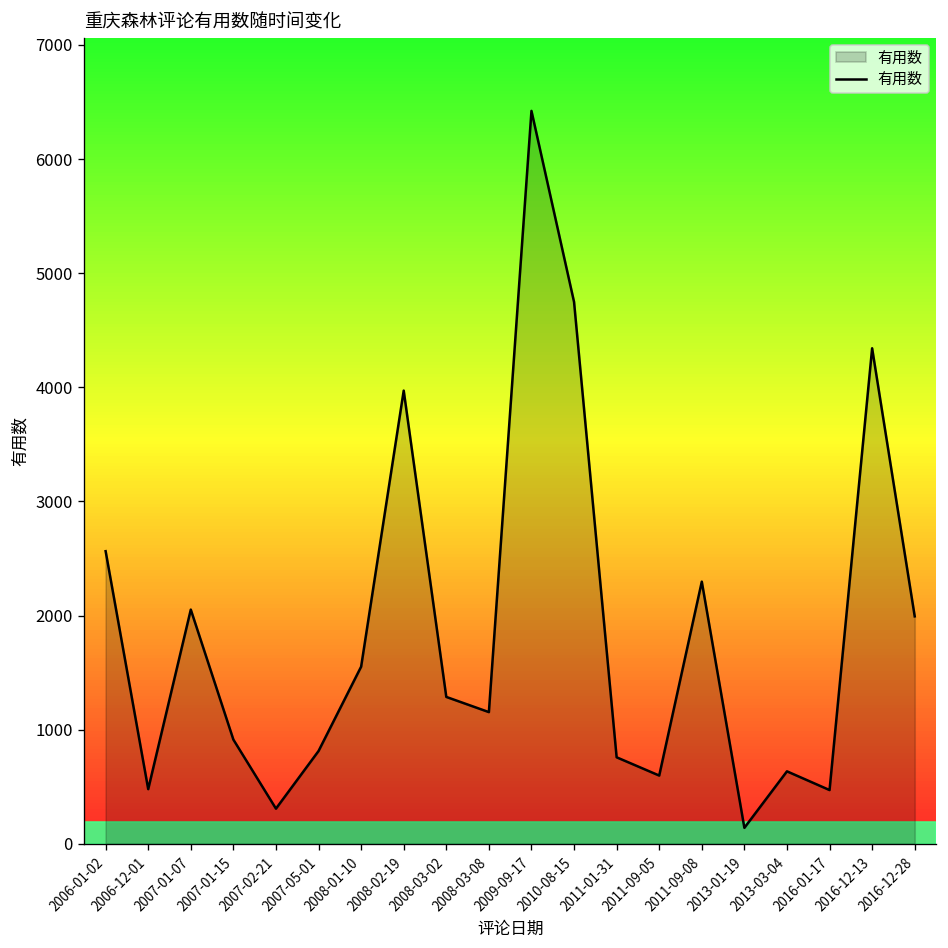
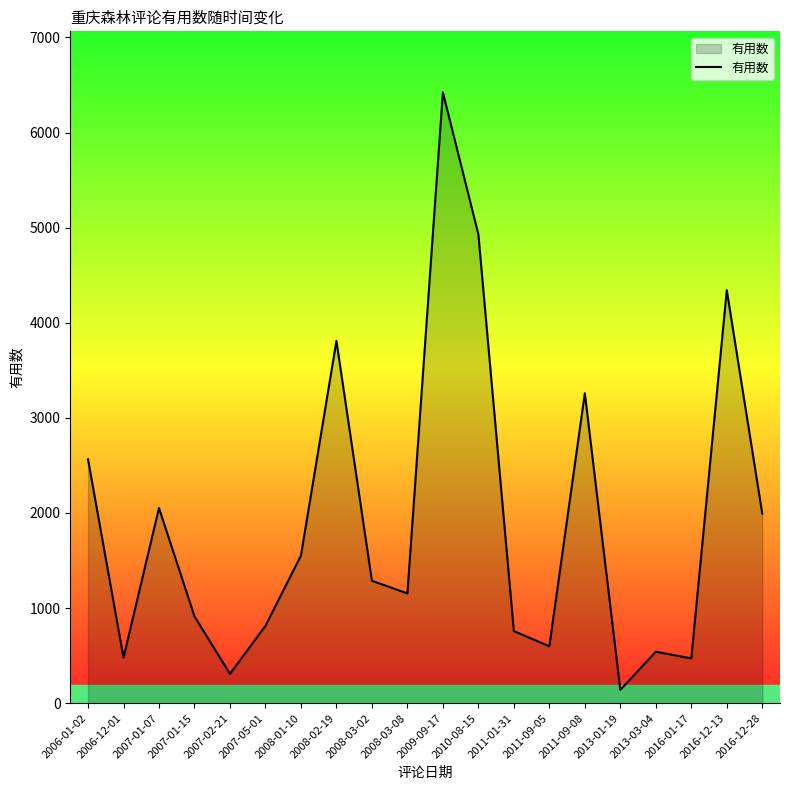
  {
    "2006-01-02": 2600,
    "2006-12-01": 500,
    "2007-01-07": 2100,
    "2007-01-15": 900,
    "2007-02-21": 300,
    "2007-05-01": 800,
    "2008-01-10": 1600,
-   "2008-02-19": 4000,
+   "2008-02-19": 3800,
    "2008-03-02": 1300,
    "2008-03-08": 1200,
    "2009-09-17": 6400,
-   "2010-08-15": 4700,
+   "2010-08-15": 4900,
    "2011-01-31": 800,
    "2011-09-05": 600,
-   "2011-09-08": 2300,
-   "2013-03-04": 600,
+   "2011-09-08": 3300,
+   "2013-03-04": 500,
    "2016-01-17": 500,
    "2016-12-13": 4300,
    "2016-12-28": 2000
  }
